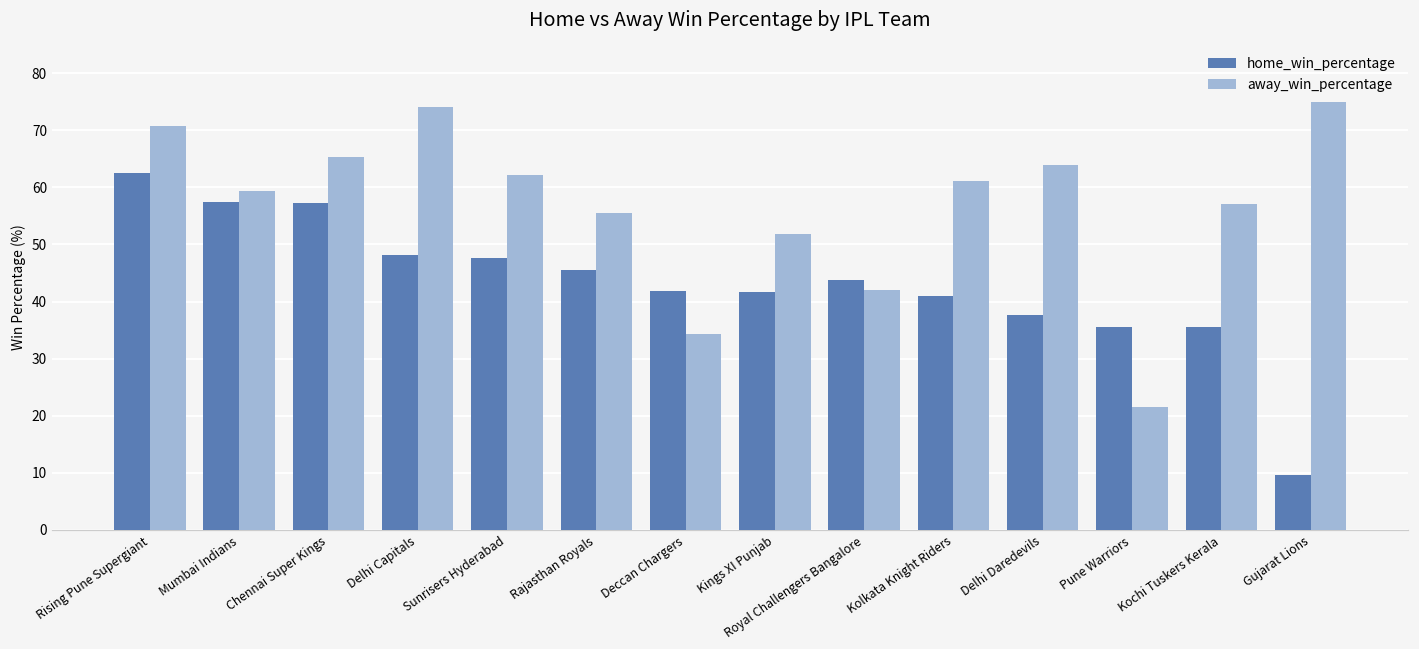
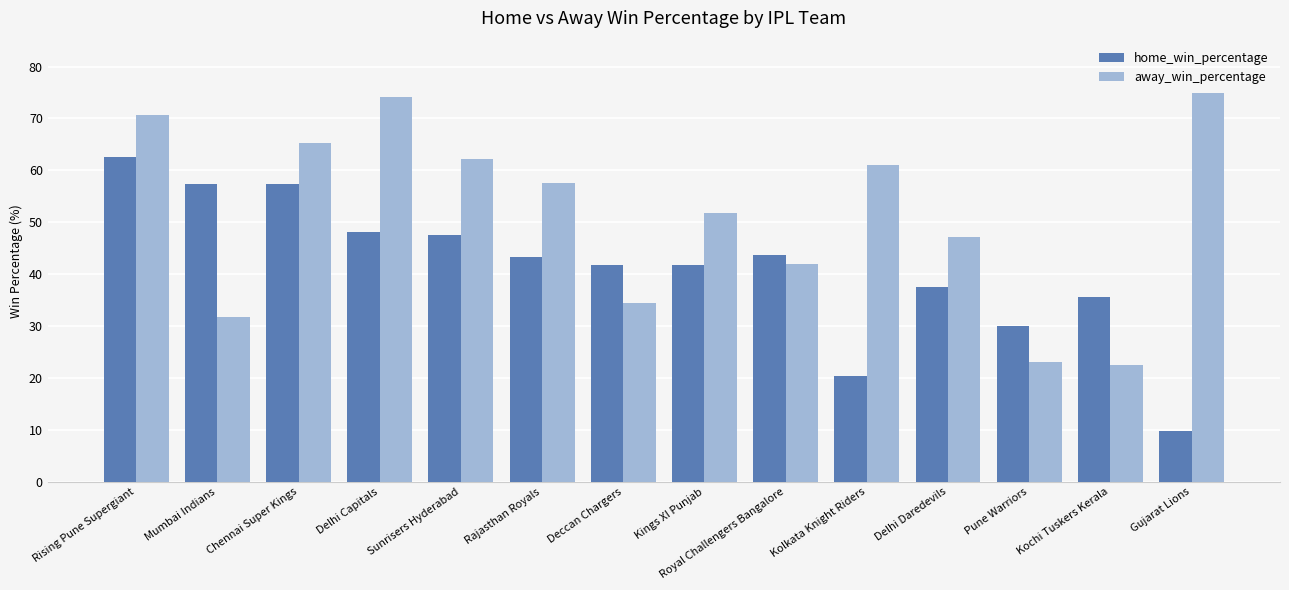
  {
    "home_win_percentage": {
      "Rising Pune Supergiant": 63,
      "Mumbai Indians": 57,
      "Chennai Super Kings": 57,
      "Delhi Capitals": 48,
      "Sunrisers Hyderabad": 48,
-     "Rajasthan Royals": 46,
+     "Rajasthan Royals": 43,
      "Deccan Chargers": 42,
      "Kings XI Punjab": 42,
      "Royal Challengers Bangalore": 44,
-     "Kolkata Knight Riders": 41,
+     "Kolkata Knight Riders": 20,
      "Delhi Daredevils": 38,
-     "Pune Warriors": 36,
+     "Pune Warriors": 30,
      "Kochi Tuskers Kerala": 36,
      "Gujarat Lions": 10
    },
    "away_win_percentage": {
      "Rising Pune Supergiant": 71,
-     "Mumbai Indians": 59,
+     "Mumbai Indians": 32,
      "Chennai Super Kings": 65,
      "Delhi Capitals": 74,
      "Sunrisers Hyderabad": 62,
-     "Rajasthan Royals": 56,
+     "Rajasthan Royals": 58,
      "Deccan Chargers": 34,
      "Kings XI Punjab": 52,
      "Royal Challengers Bangalore": 42,
      "Kolkata Knight Riders": 61,
-     "Delhi Daredevils": 64,
-     "Pune Warriors": 22,
-     "Kochi Tuskers Kerala": 57,
+     "Delhi Daredevils": 47,
+     "Pune Warriors": 23,
+     "Kochi Tuskers Kerala": 22,
      "Gujarat Lions": 75
    }
  }
